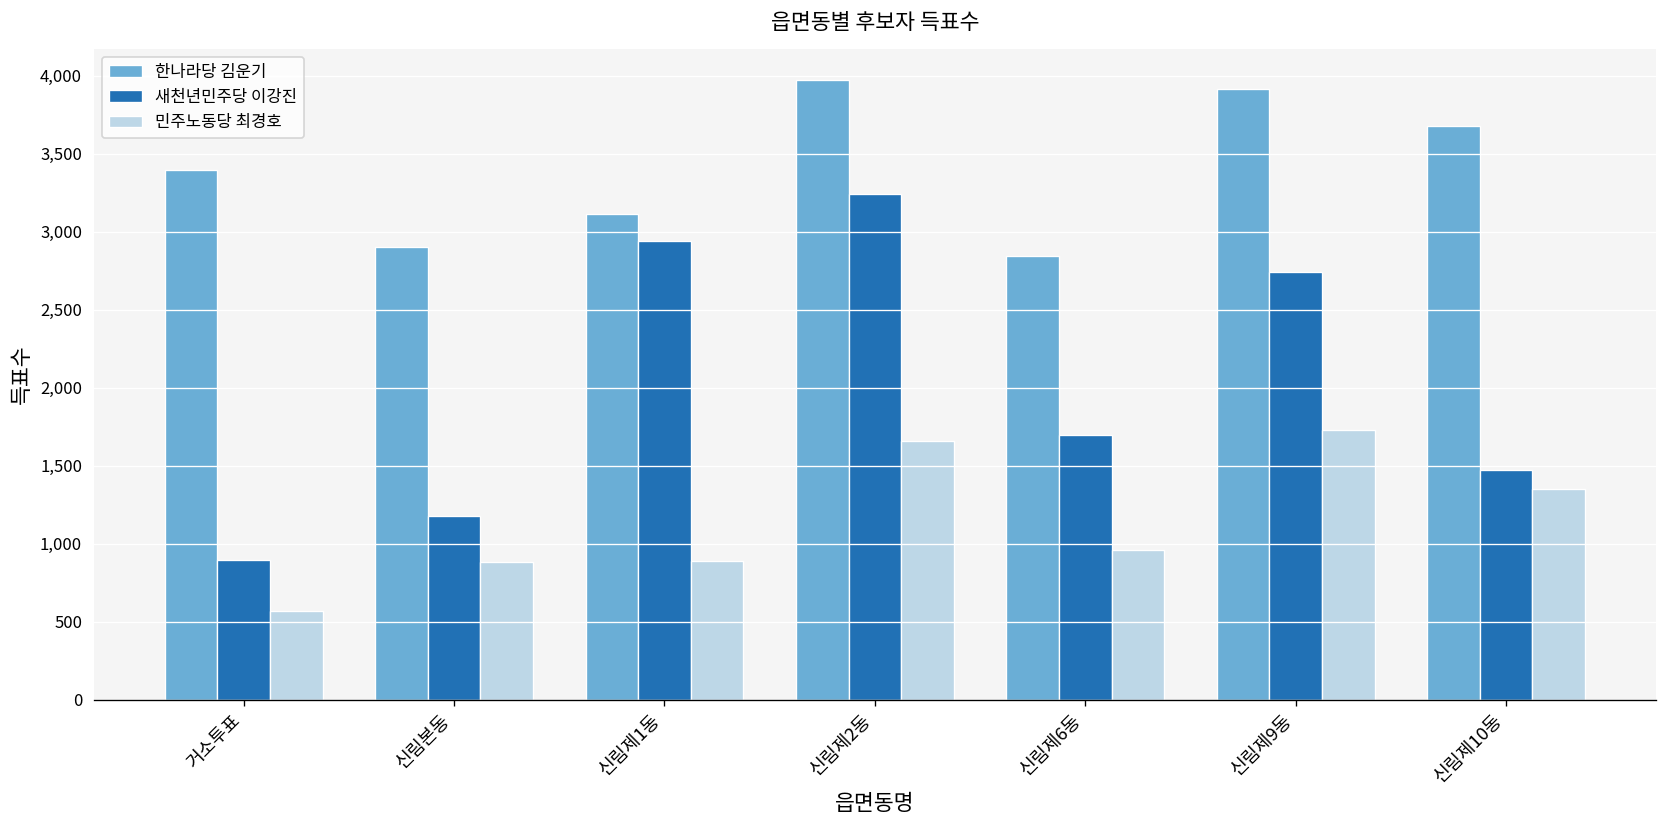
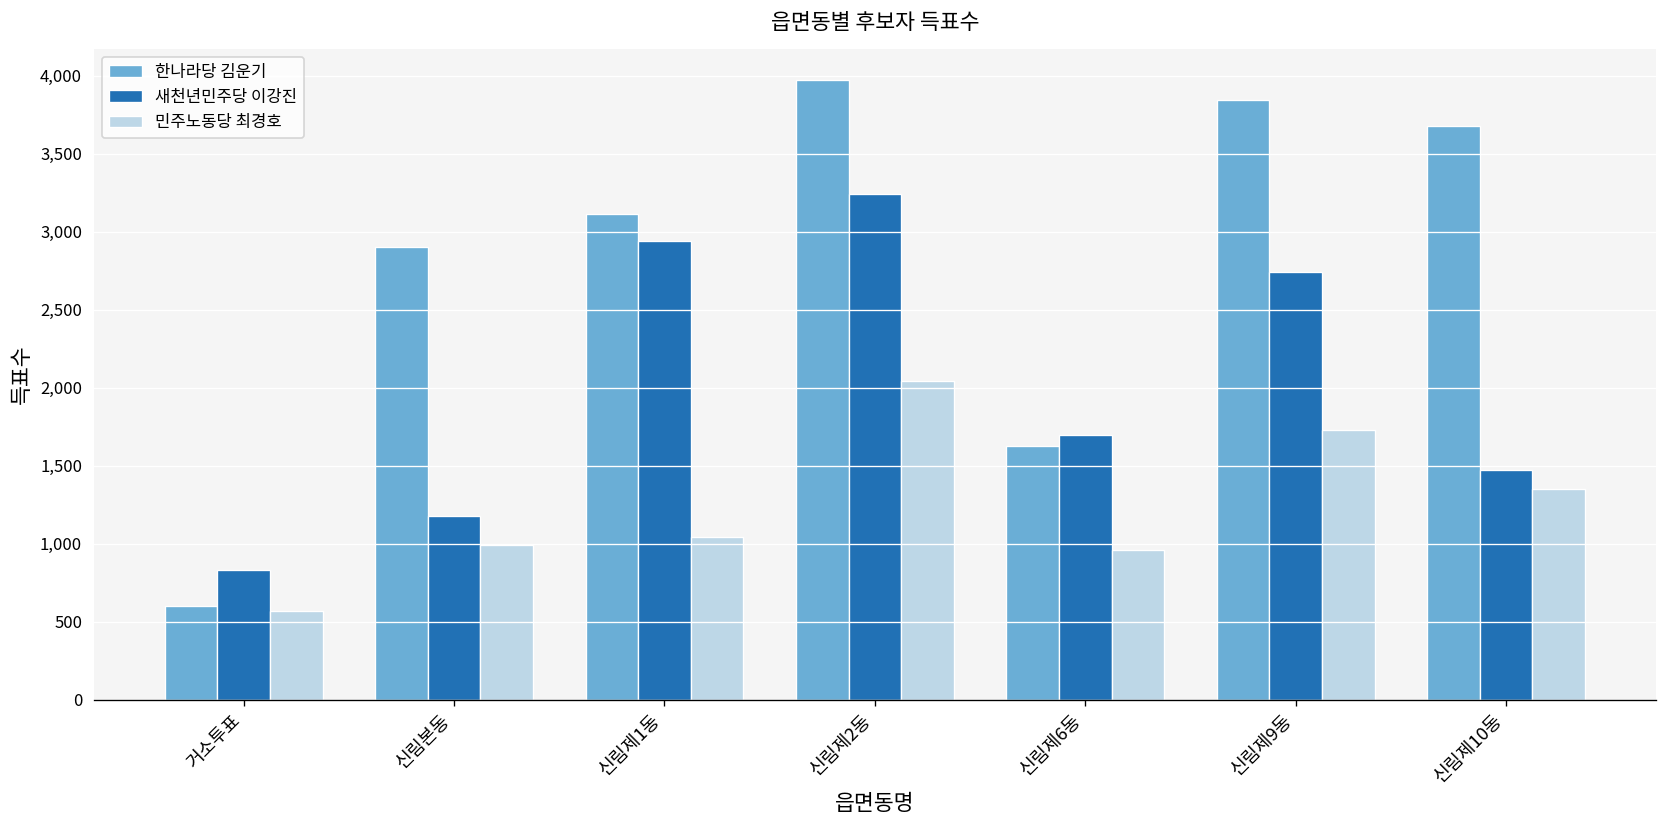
  {
    "한나라당 김운기": {
-     "거소투표": "3,400",
+     "거소투표": "600",
      "신림본동": "2,900",
      "신림제1동": "3,120",
      "신림제2동": "3,970",
-     "신림제6동": "2,850",
-     "신림제9동": "3,910",
+     "신림제6동": "1,630",
+     "신림제9동": "3,850",
      "신림제10동": "3,680"
    },
    "새천년민주당 이강진": {
-     "거소투표": "890",
+     "거소투표": "830",
      "신림본동": "1,180",
      "신림제1동": "2,940",
      "신림제2동": "3,240",
      "신림제6동": "1,690",
      "신림제9동": "2,740",
      "신림제10동": "1,470"
    },
    "민주노동당 최경호": {
      "거소투표": "570",
-     "신림본동": "880",
-     "신림제1동": "890",
-     "신림제2동": "1,660",
+     "신림본동": "990",
+     "신림제1동": "1,040",
+     "신림제2동": "2,050",
      "신림제6동": "960",
      "신림제9동": "1,730",
      "신림제10동": "1,350"
    }
  }
